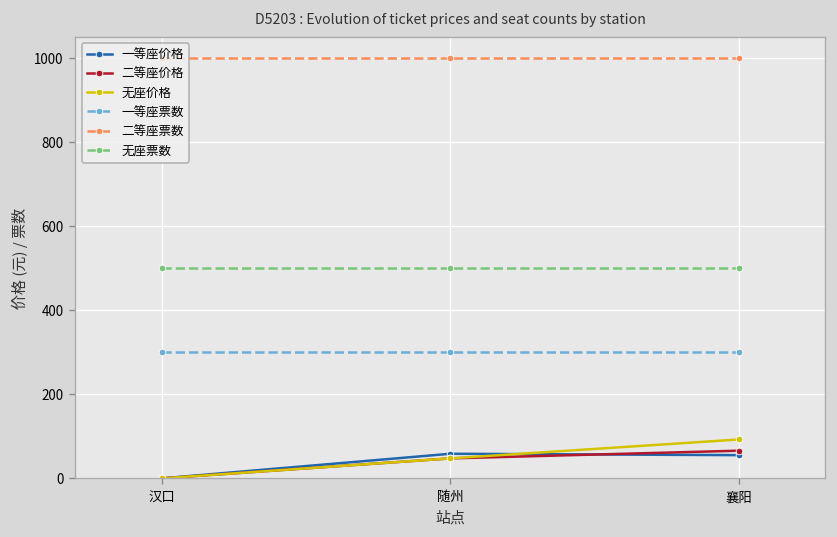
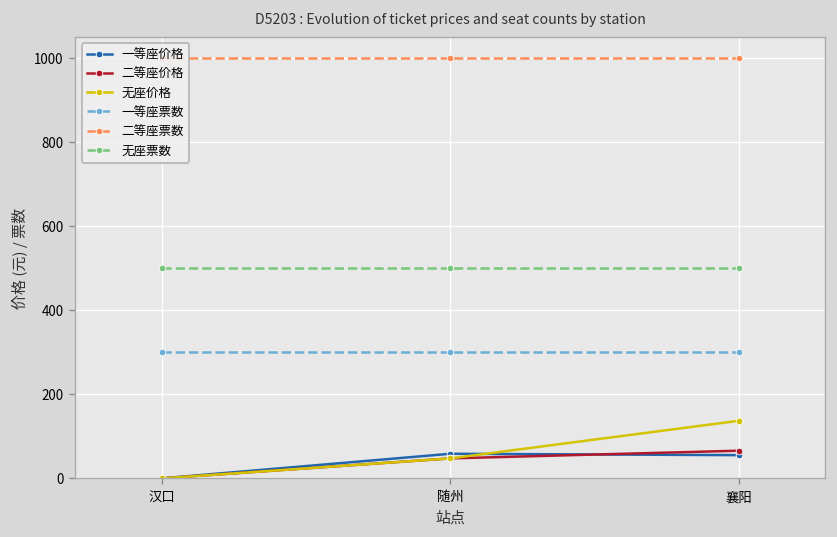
  {
    "一等座价格": {
      "随州": 60,
      "襄阳": 60
    },
    "二等座价格": {
      "襄阳": 70
    },
    "无座价格": {
-     "襄阳": 90
+     "襄阳": 140
    },
    "一等座票数": {
      "汉口": 300,
      "随州": 300,
      "襄阳": 300
    },
    "二等座票数": {
      "随州": 1000,
      "襄阳": 1000
    },
    "无座票数": {
      "汉口": 500,
      "随州": 500,
      "襄阳": 500
    }
  }
